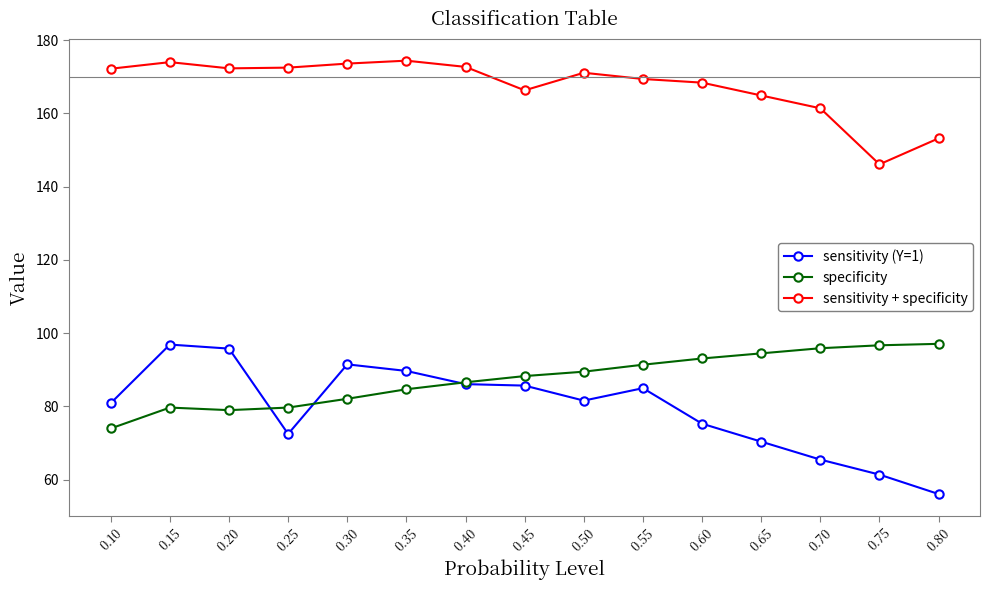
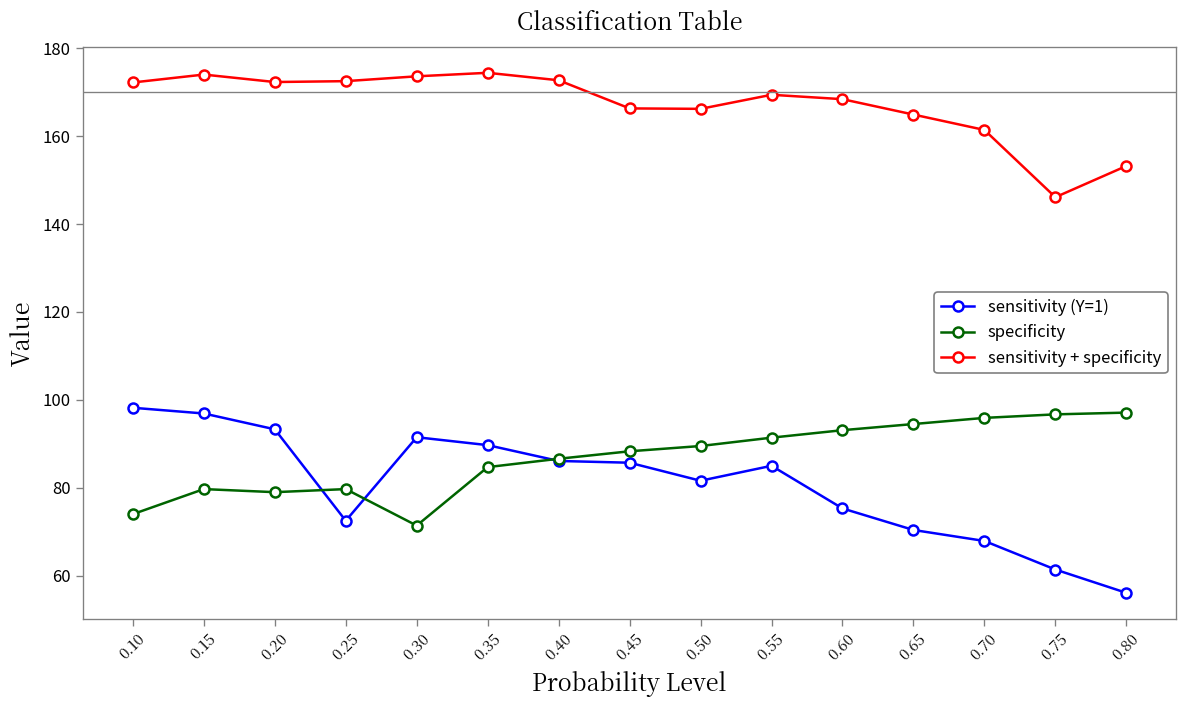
  {
    "sensitivity (Y=1)": {
-     "0.10": 81,
+     "0.10": 98,
      "0.15": 97,
-     "0.20": 96,
+     "0.20": 93,
      "0.25": 73,
      "0.30": 92,
      "0.35": 90,
      "0.45": 86,
      "0.50": 82,
      "0.55": 85,
      "0.60": 75,
      "0.65": 70,
-     "0.70": 66,
+     "0.70": 68,
      "0.75": 61,
      "0.80": 56
    },
    "specificity": {
      "0.10": 74,
      "0.15": 80,
      "0.20": 79,
      "0.25": 80,
-     "0.30": 82,
+     "0.30": 71,
      "0.35": 85,
      "0.45": 88,
      "0.50": 90,
      "0.55": 91,
      "0.60": 93,
      "0.65": 95,
      "0.70": 96,
      "0.75": 97,
      "0.80": 97
    },
    "sensitivity + specificity": {
      "0.10": 172,
      "0.15": 174,
      "0.20": 172,
      "0.25": 173,
      "0.30": 174,
      "0.35": 174,
      "0.40": 173,
      "0.45": 166,
-     "0.50": 171,
+     "0.50": 166,
      "0.55": 169,
      "0.60": 168,
      "0.65": 165,
      "0.70": 161,
      "0.75": 146,
      "0.80": 153
    }
  }
